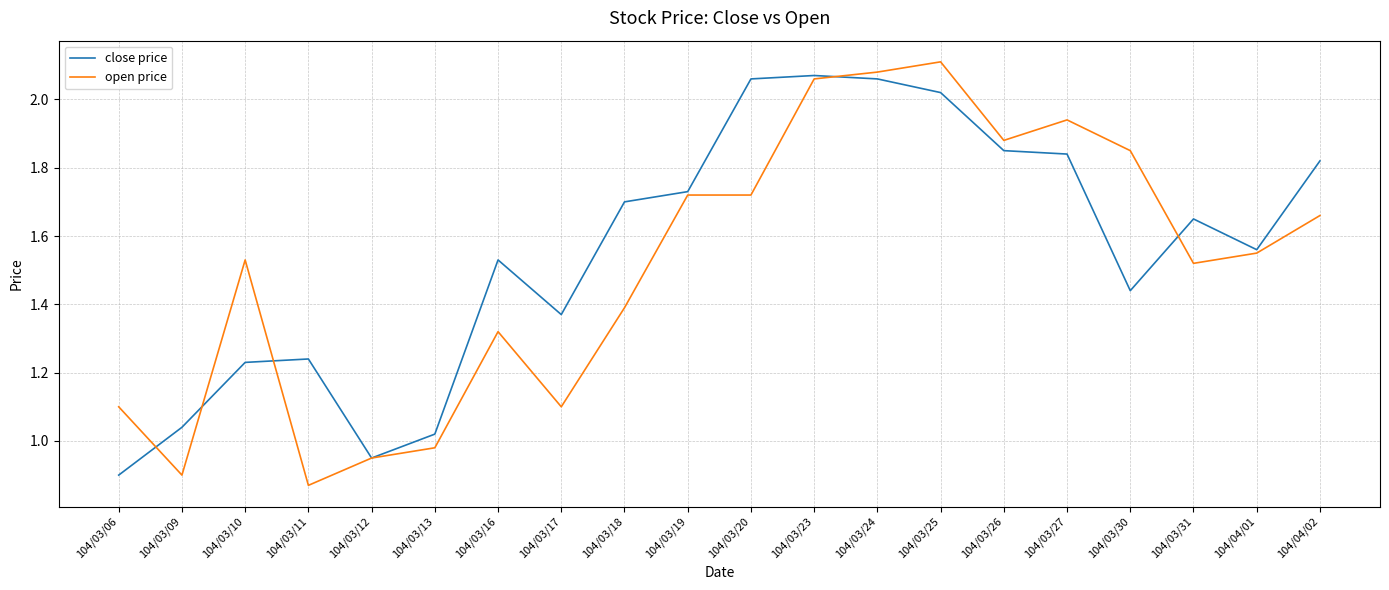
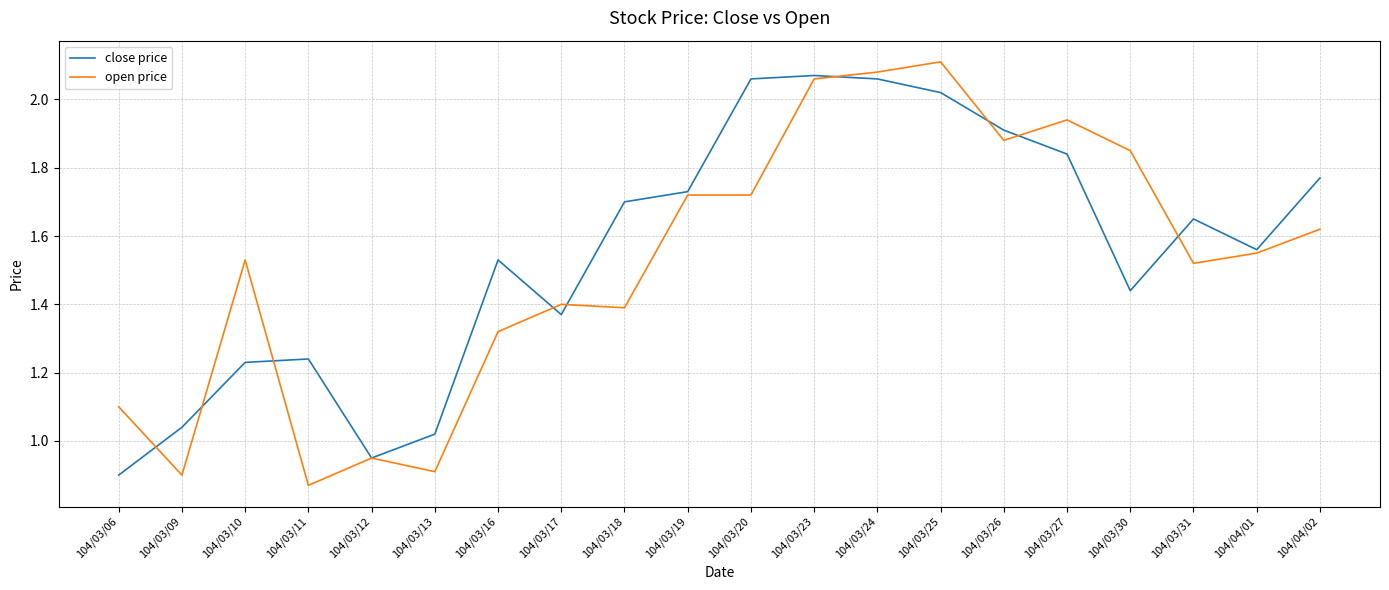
  {
    "close price": {
      "104/03/06": 0.90,
      "104/03/09": 1.04,
      "104/03/10": 1.23,
      "104/03/11": 1.24,
      "104/03/13": 1.02,
      "104/03/16": 1.53,
      "104/03/17": 1.37,
      "104/03/18": 1.70,
      "104/03/19": 1.73,
      "104/03/20": 2.06,
      "104/03/23": 2.07,
      "104/03/24": 2.06,
      "104/03/25": 2.02,
-     "104/03/26": 1.85,
+     "104/03/26": 1.91,
      "104/03/27": 1.84,
      "104/03/30": 1.44,
      "104/03/31": 1.65,
      "104/04/01": 1.56,
-     "104/04/02": 1.82
+     "104/04/02": 1.77
    },
    "open price": {
      "104/03/06": 1.10,
      "104/03/09": 0.90,
      "104/03/10": 1.53,
      "104/03/11": 0.87,
-     "104/03/13": 0.98,
+     "104/03/13": 0.91,
      "104/03/16": 1.32,
-     "104/03/17": 1.1,
+     "104/03/17": 1.4,
      "104/03/18": 1.39,
      "104/03/19": 1.72,
      "104/03/20": 1.72,
      "104/03/23": 2.06,
      "104/03/24": 2.08,
      "104/03/25": 2.11,
      "104/03/26": 1.88,
      "104/03/27": 1.94,
      "104/03/30": 1.85,
      "104/03/31": 1.52,
      "104/04/01": 1.55,
-     "104/04/02": 1.66
+     "104/04/02": 1.62
    }
  }
